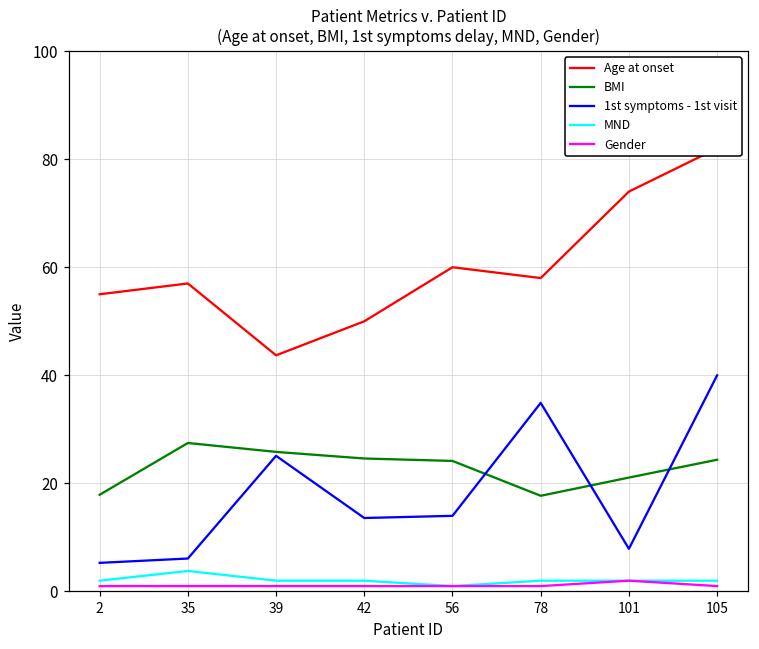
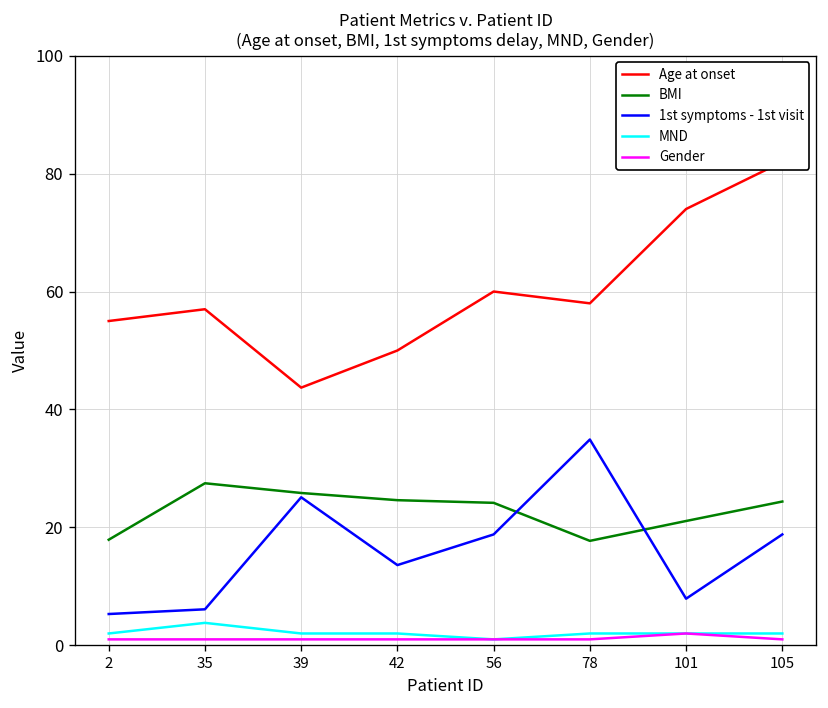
  {
    "Age at onset": {
      "2": 55,
      "35": 57,
      "39": 44,
      "42": 50,
      "56": 60,
      "78": 58,
      "101": 74,
      "105": 82
    },
    "BMI": {
      "2": 18,
      "35": 27,
      "39": 26,
      "42": 25,
      "56": 24,
      "78": 18,
      "101": 21,
      "105": 24
    },
    "1st symptoms - 1st visit": {
      "2": 5,
      "35": 6,
      "39": 25,
      "42": 14,
-     "56": 14,
+     "56": 19,
      "78": 35,
      "101": 8,
-     "105": 40
+     "105": 19
    },
    "MND": {
      "2": 2,
      "35": 4,
      "39": 2,
      "42": 2,
      "78": 2,
      "105": 2
    },
    "Gender": {
      "2": 1,
      "35": 1,
      "39": 1,
      "42": 1,
      "78": 1,
      "105": 1
    }
  }
